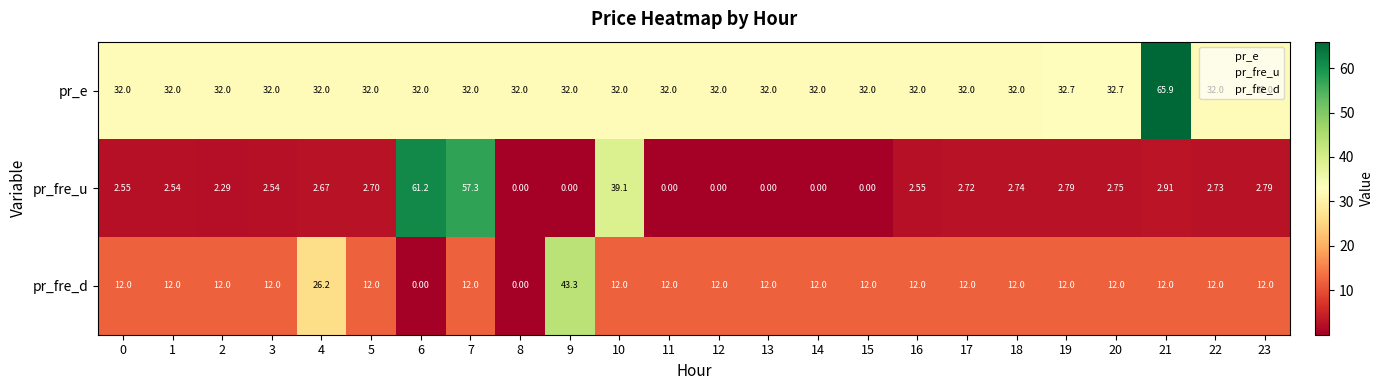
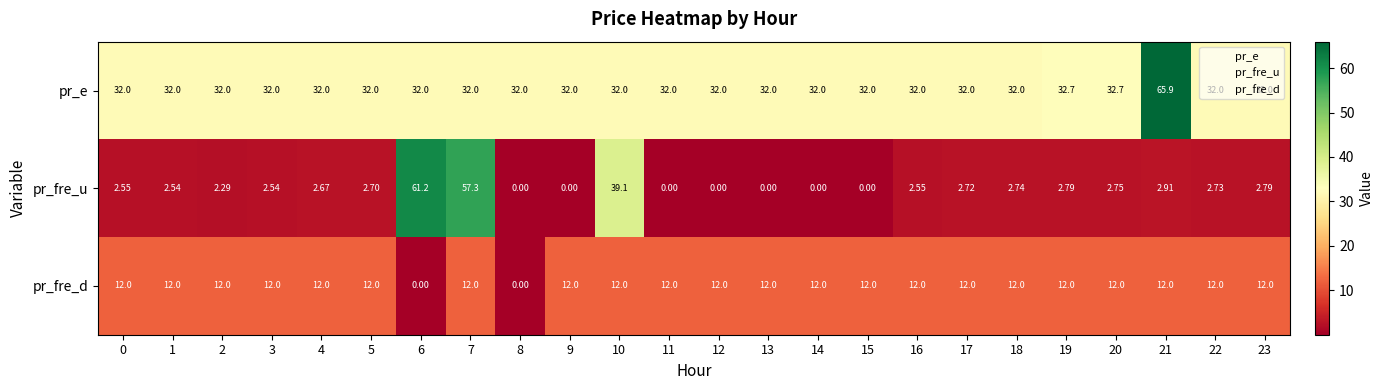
  {
    "pr_e": {
      "0": 32.0,
      "1": 32.0,
      "2": 32.0,
      "3": 32.0,
      "4": 32.0,
      "5": 32.0,
      "6": 32.0,
      "7": 32.0,
      "8": 32.0,
      "9": 32.0,
      "10": 32.0,
      "11": 32.0,
      "12": 32.0,
      "13": 32.0,
      "14": 32.0,
      "15": 32.0,
      "16": 32.0,
      "17": 32.0,
      "18": 32.0,
      "19": 32.7,
      "20": 32.7,
      "21": 65.9
    },
    "pr_fre_u": {
      "0": 2.55,
      "1": 2.54,
      "2": 2.29,
      "3": 2.54,
      "4": 2.67,
      "5": 2.70,
      "6": 61.2,
      "7": 57.3,
      "8": 0.00,
      "9": 0.00,
      "10": 39.1,
      "11": 0.00,
      "12": 0.00,
      "13": 0.00,
      "14": 0.00,
      "15": 0.00,
      "16": 2.55,
      "17": 2.72,
      "18": 2.74,
      "19": 2.79,
      "20": 2.75,
      "21": 2.91,
      "22": 2.73,
      "23": 2.79
    },
    "pr_fre_d": {
      "0": 12.0,
      "1": 12.0,
      "2": 12.0,
      "3": 12.0,
-     "4": 26.2,
+     "4": 12.0,
      "5": 12.0,
      "6": 0.00,
      "7": 12.0,
      "8": 0.00,
-     "9": 43.3,
+     "9": 12.0,
      "10": 12.0,
      "11": 12.0,
      "12": 12.0,
      "13": 12.0,
      "14": 12.0,
      "15": 12.0,
      "16": 12.0,
      "17": 12.0,
      "18": 12.0,
      "19": 12.0,
      "20": 12.0,
      "21": 12.0,
      "22": 12.0,
      "23": 12.0
    }
  }
